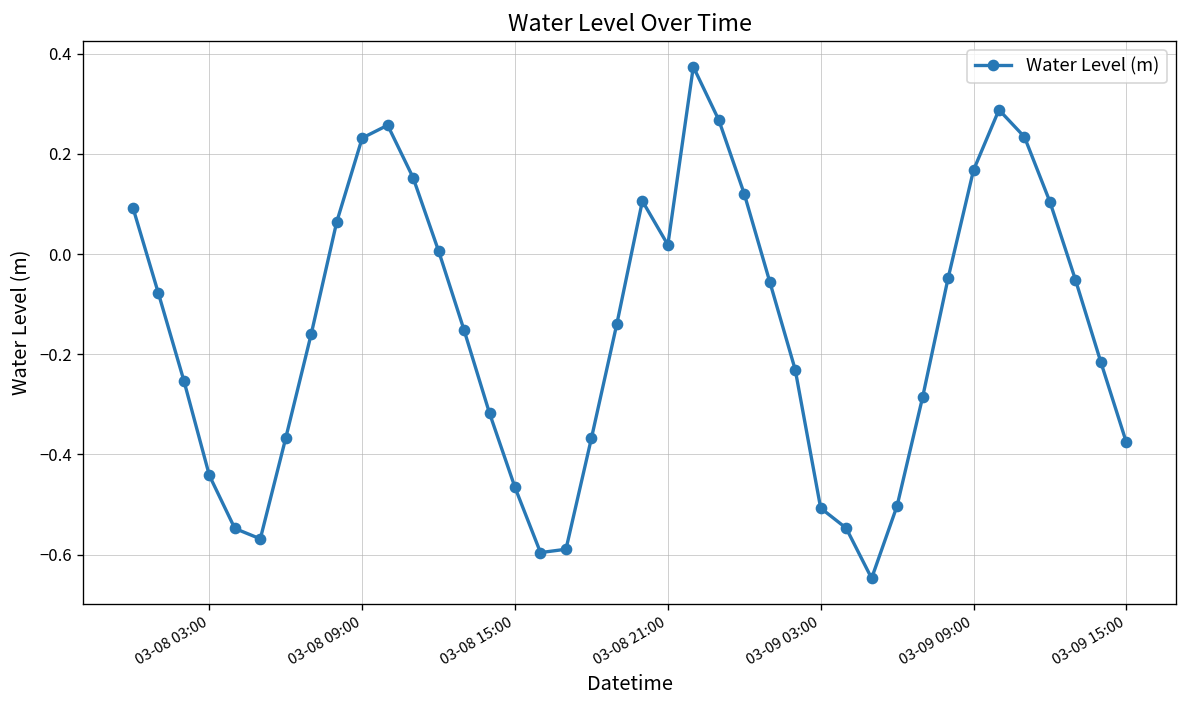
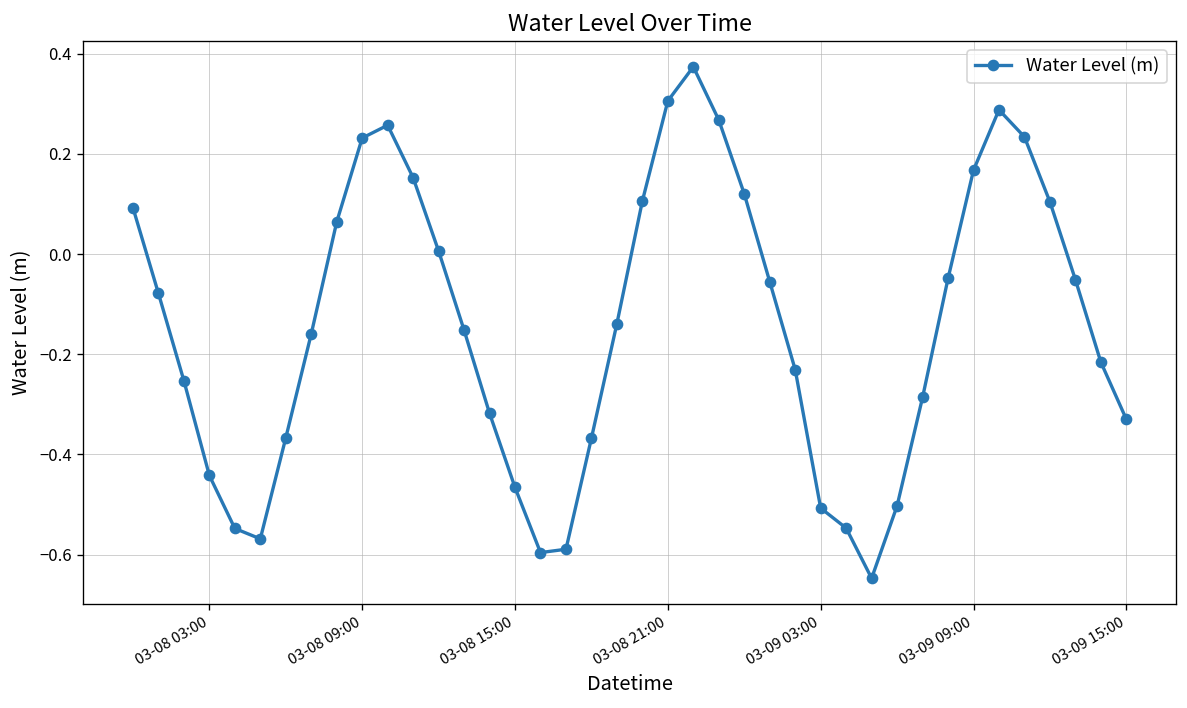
  {
    "03-08 03:00": -0.44,
    "03-08 09:00": 0.23,
    "03-08 15:00": -0.47,
-   "03-08 21:00": 0.02,
+   "03-08 21:00": 0.31,
    "03-09 03:00": -0.51,
    "03-09 09:00": 0.17,
-   "03-09 15:00": -0.38
+   "03-09 15:00": -0.33
  }
